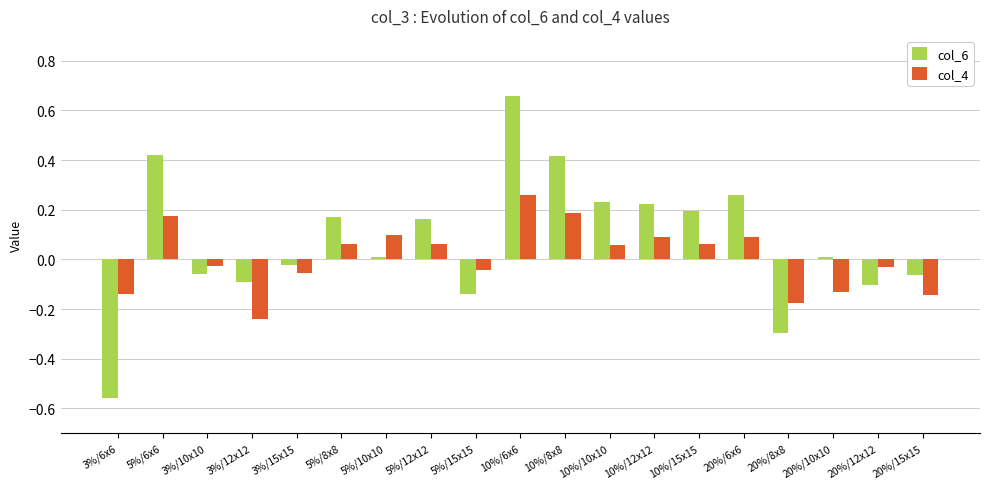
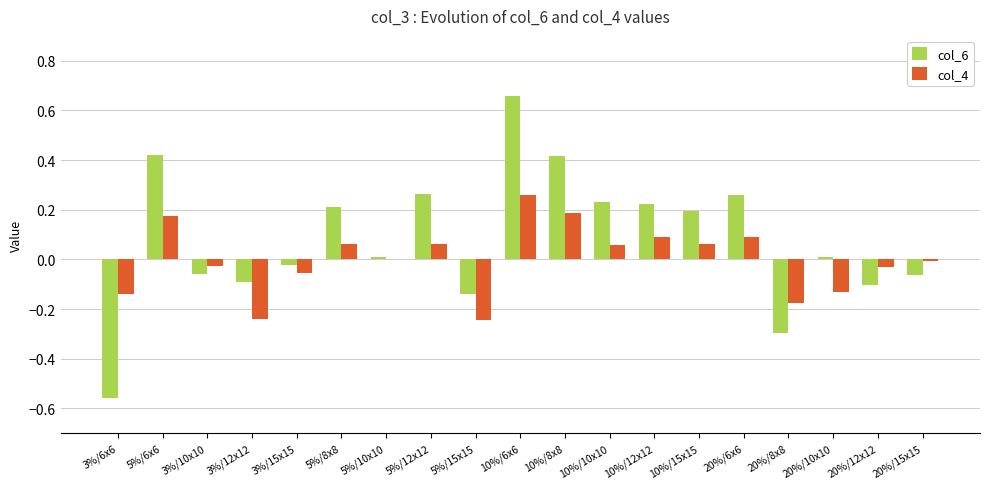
  {
    "col_6": {
      "3%/6x6": -0.56,
      "5%/6x6": 0.42,
      "3%/10x10": -0.06,
      "3%/12x12": -0.09,
      "3%/15x15": -0.02,
-     "5%/8x8": 0.17,
-     "5%/12x12": 0.16,
+     "5%/8x8": 0.21,
+     "5%/12x12": 0.26,
      "5%/15x15": -0.14,
      "10%/6x6": 0.66,
      "10%/8x8": 0.42,
      "10%/10x10": 0.23,
      "10%/12x12": 0.22,
      "10%/15x15": 0.20,
      "20%/6x6": 0.26,
      "20%/8x8": -0.30,
      "20%/10x10": 0.01,
      "20%/12x12": -0.10,
      "20%/15x15": -0.06
    },
    "col_4": {
      "3%/6x6": -0.14,
      "5%/6x6": 0.17,
      "3%/10x10": -0.03,
      "3%/12x12": -0.24,
      "3%/15x15": -0.06,
      "5%/8x8": 0.06,
-     "5%/10x10": 0.1,
+     "5%/10x10": 0.0,
      "5%/12x12": 0.06,
-     "5%/15x15": -0.04,
+     "5%/15x15": -0.24,
      "10%/6x6": 0.26,
      "10%/8x8": 0.19,
      "10%/10x10": 0.06,
      "10%/12x12": 0.09,
      "10%/15x15": 0.06,
      "20%/6x6": 0.09,
      "20%/8x8": -0.18,
      "20%/10x10": -0.13,
      "20%/12x12": -0.03,
-     "20%/15x15": -0.15
+     "20%/15x15": -0.01
    }
  }
